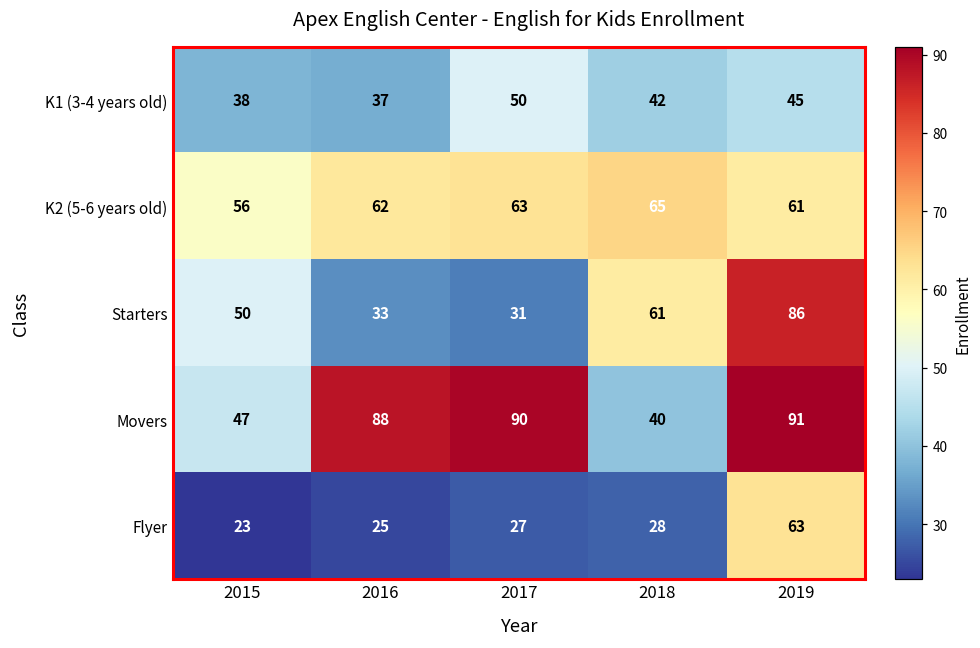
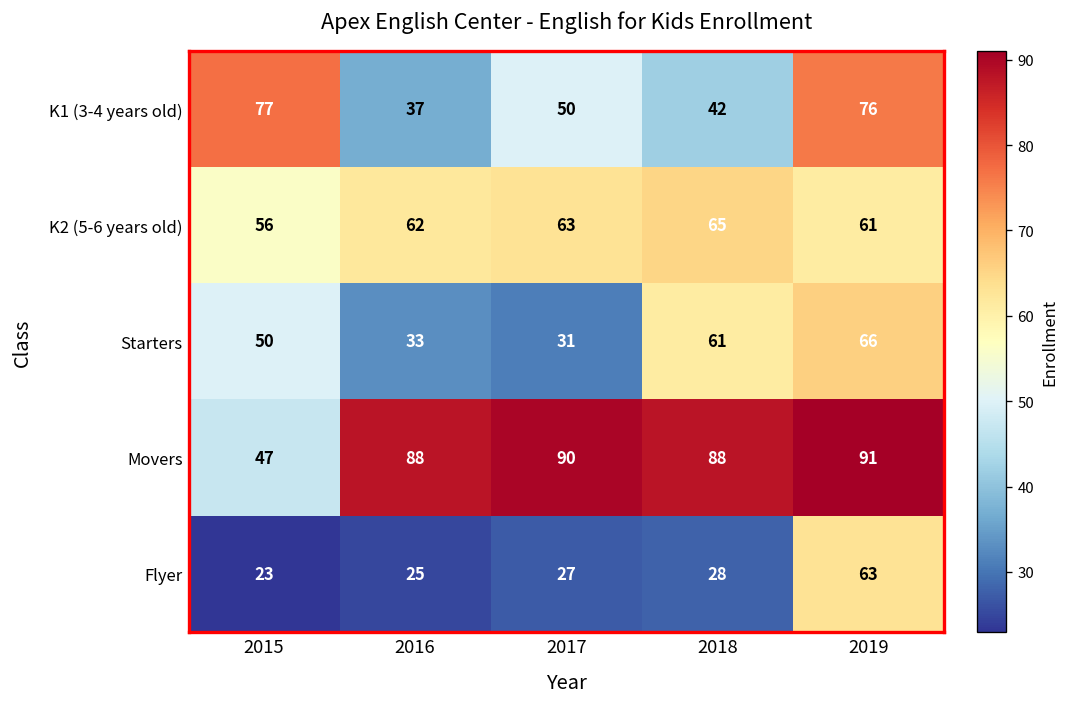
  {
    "K1 (3-4 years old)": {
-     "2015": 38,
+     "2015": 77,
      "2016": 37,
      "2017": 50,
      "2018": 42,
-     "2019": 45
+     "2019": 76
    },
    "K2 (5-6 years old)": {
      "2015": 56,
      "2016": 62,
      "2017": 63,
      "2018": 65,
      "2019": 61
    },
    "Starters": {
      "2015": 50,
      "2016": 33,
      "2017": 31,
      "2018": 61,
-     "2019": 86
+     "2019": 66
    },
    "Movers": {
      "2015": 47,
      "2016": 88,
      "2017": 90,
-     "2018": 40,
+     "2018": 88,
      "2019": 91
    },
    "Flyer": {
      "2015": 23,
      "2016": 25,
      "2017": 27,
      "2018": 28,
      "2019": 63
    }
  }
